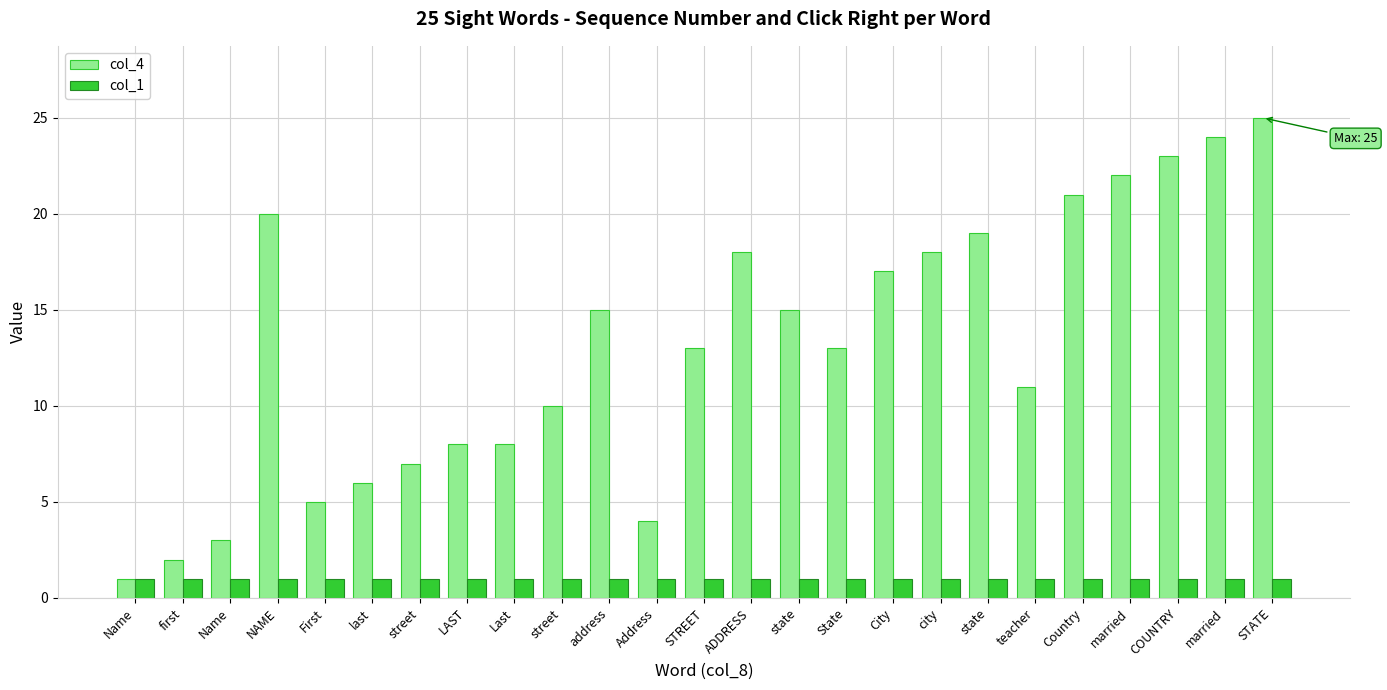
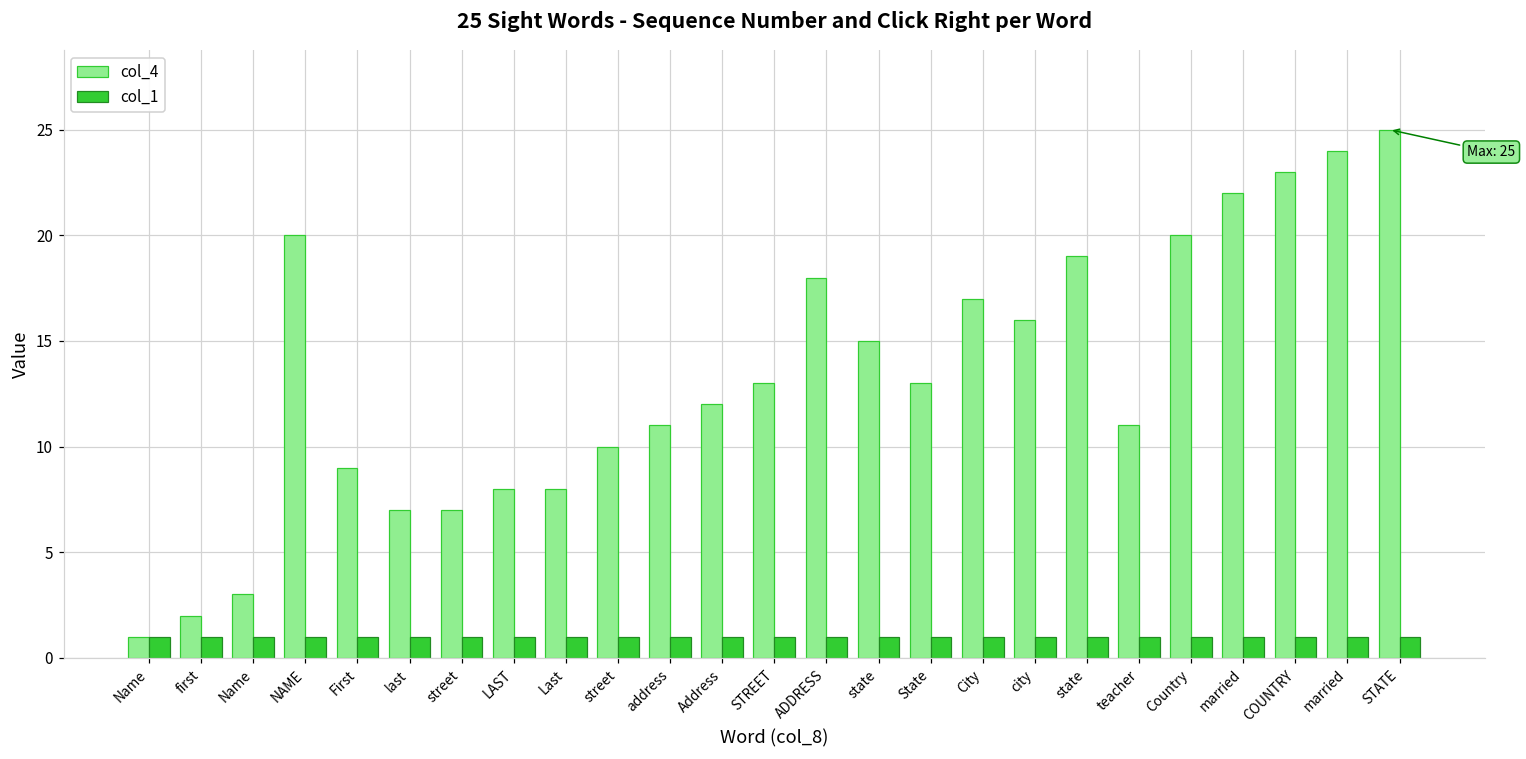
  {
    "col_4": {
      "first": 2,
      "NAME": 20,
-     "First": 5,
-     "last": 6,
+     "First": 9,
+     "last": 7,
      "LAST": 8,
      "Last": 8,
-     "address": 15,
-     "Address": 4,
+     "address": 11,
+     "Address": 12,
      "STREET": 13,
      "ADDRESS": 18,
      "State": 13,
      "City": 17,
-     "city": 18,
+     "city": 16,
      "teacher": 11,
-     "Country": 21,
+     "Country": 20,
      "COUNTRY": 23
    },
    "col_1": {
      "first": 1,
      "NAME": 1,
      "First": 1,
      "last": 1,
      "LAST": 1,
      "Last": 1,
      "address": 1,
      "Address": 1,
      "STREET": 1,
      "ADDRESS": 1,
      "State": 1,
      "City": 1,
      "city": 1,
      "teacher": 1,
      "Country": 1,
      "COUNTRY": 1,
      "STATE": 1
    }
  }
